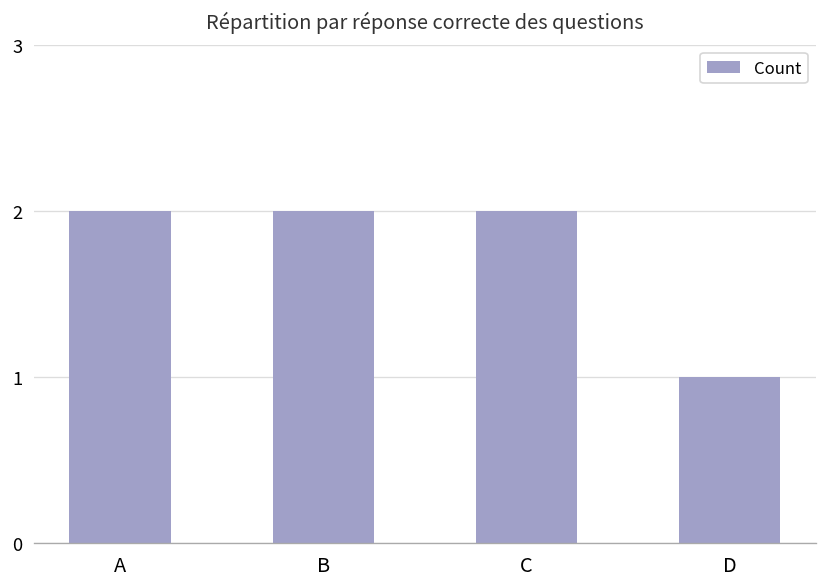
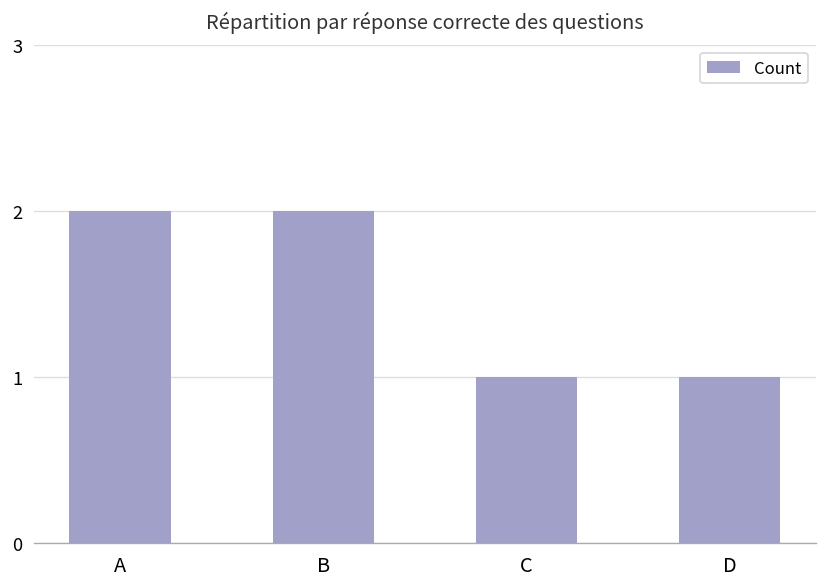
  {
    "A": 2,
    "B": 2,
-   "C": 2,
+   "C": 1,
    "D": 1
  }
